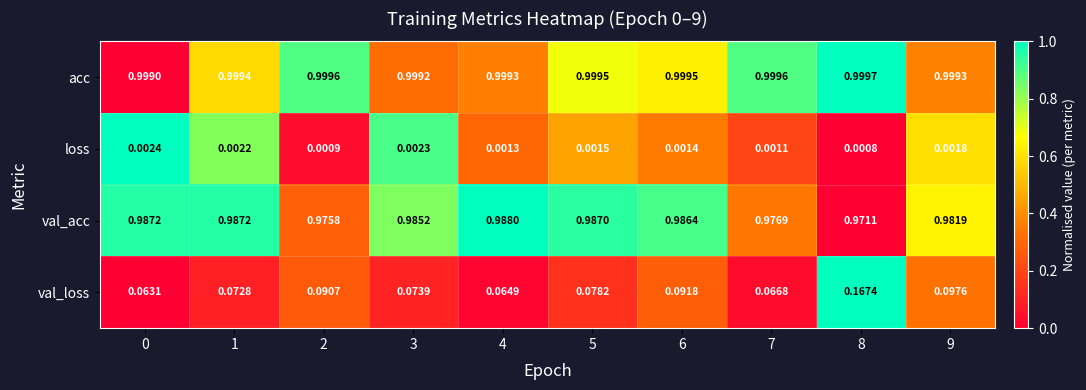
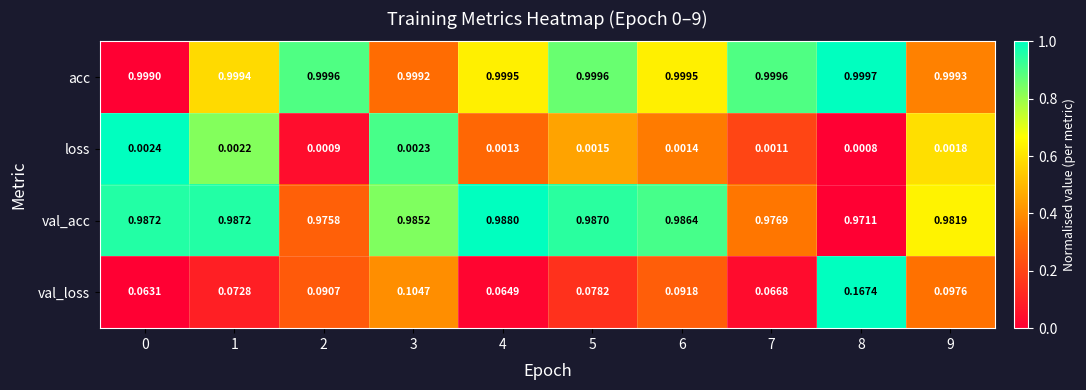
  {
    "acc": {
      "0": 0.9990,
      "1": 0.9994,
      "2": 0.9996,
      "3": 0.9992,
-     "4": 0.9993,
-     "5": 0.9995,
+     "4": 0.9995,
+     "5": 0.9996,
      "6": 0.9995,
      "7": 0.9996,
      "8": 0.9997,
      "9": 0.9993
    },
    "loss": {
      "0": 0.0024,
      "1": 0.0022,
      "2": 0.0009,
      "3": 0.0023,
      "4": 0.0013,
      "5": 0.0015,
      "6": 0.0014,
      "7": 0.0011,
      "8": 0.0008,
      "9": 0.0018
    },
    "val_acc": {
      "0": 0.9872,
      "1": 0.9872,
      "2": 0.9758,
      "3": 0.9852,
      "4": 0.9880,
      "5": 0.9870,
      "6": 0.9864,
      "7": 0.9769,
      "8": 0.9711,
      "9": 0.9819
    },
    "val_loss": {
      "0": 0.0631,
      "1": 0.0728,
      "2": 0.0907,
-     "3": 0.0739,
+     "3": 0.1047,
      "4": 0.0649,
      "5": 0.0782,
      "6": 0.0918,
      "7": 0.0668,
      "8": 0.1674,
      "9": 0.0976
    }
  }
